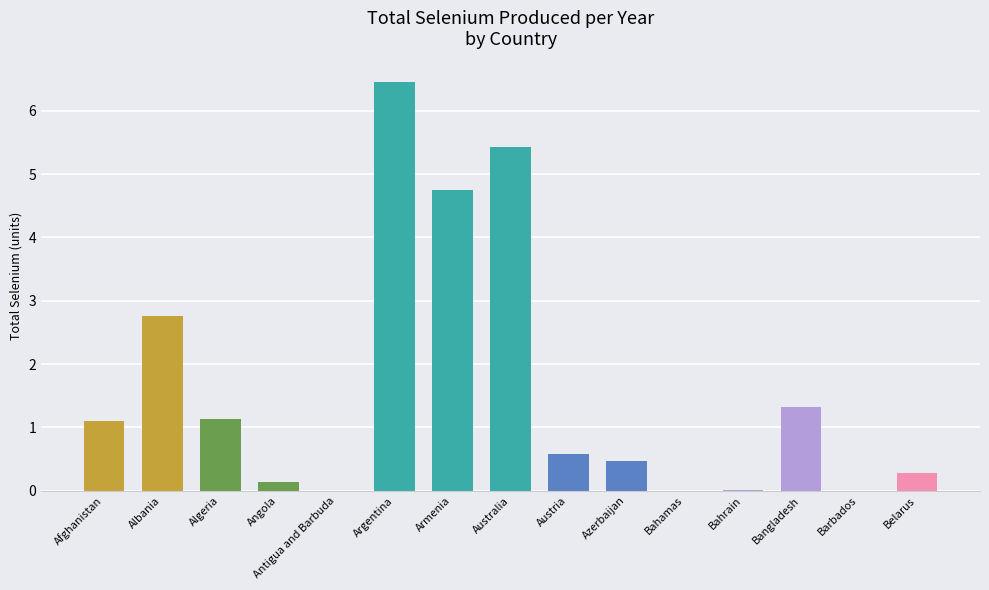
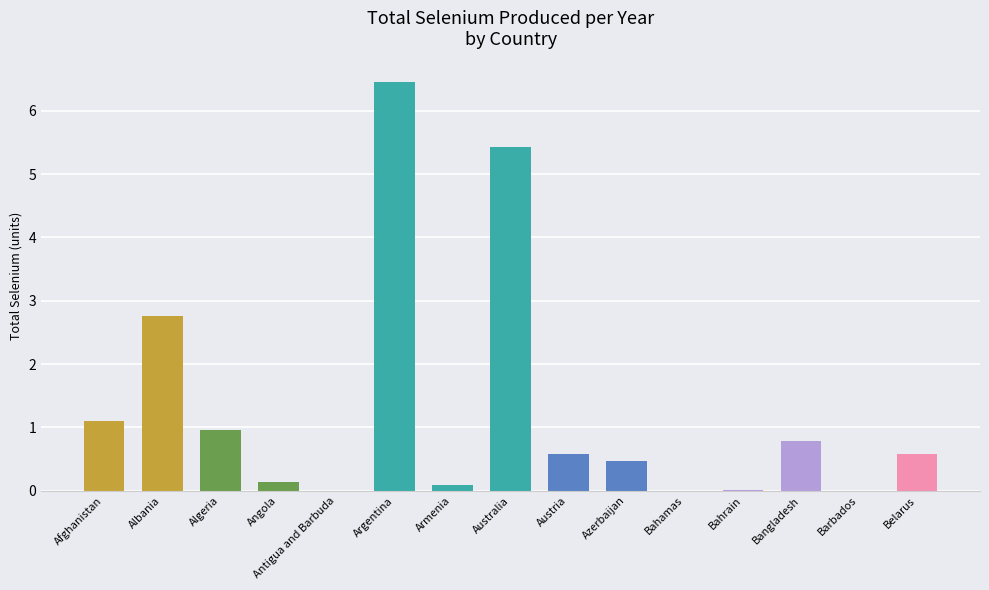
  {
    "Afghanistan": 1.1,
    "Albania": 2.8,
-   "Algeria": 1.1,
+   "Algeria": 1.0,
    "Angola": 0.1,
    "Argentina": 6.5,
-   "Armenia": 4.7,
+   "Armenia": 0.1,
    "Australia": 5.4,
    "Austria": 0.6,
    "Azerbaijan": 0.5,
-   "Bangladesh": 1.3,
-   "Belarus": 0.3
+   "Bangladesh": 0.8,
+   "Belarus": 0.6
  }
